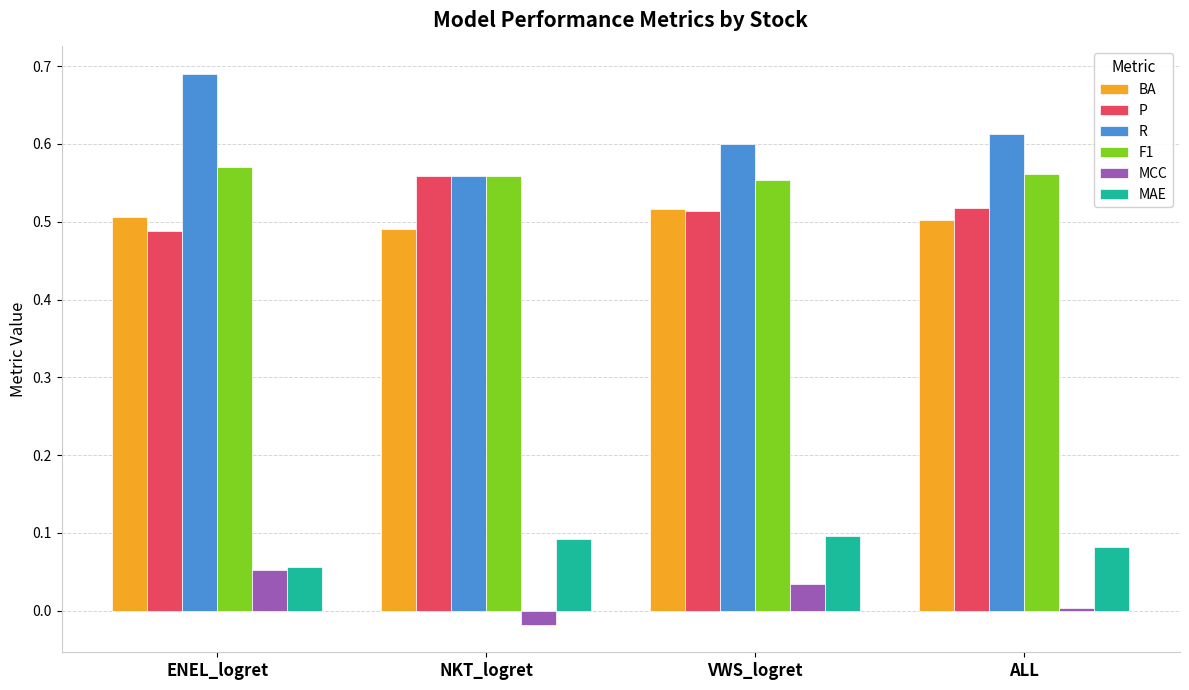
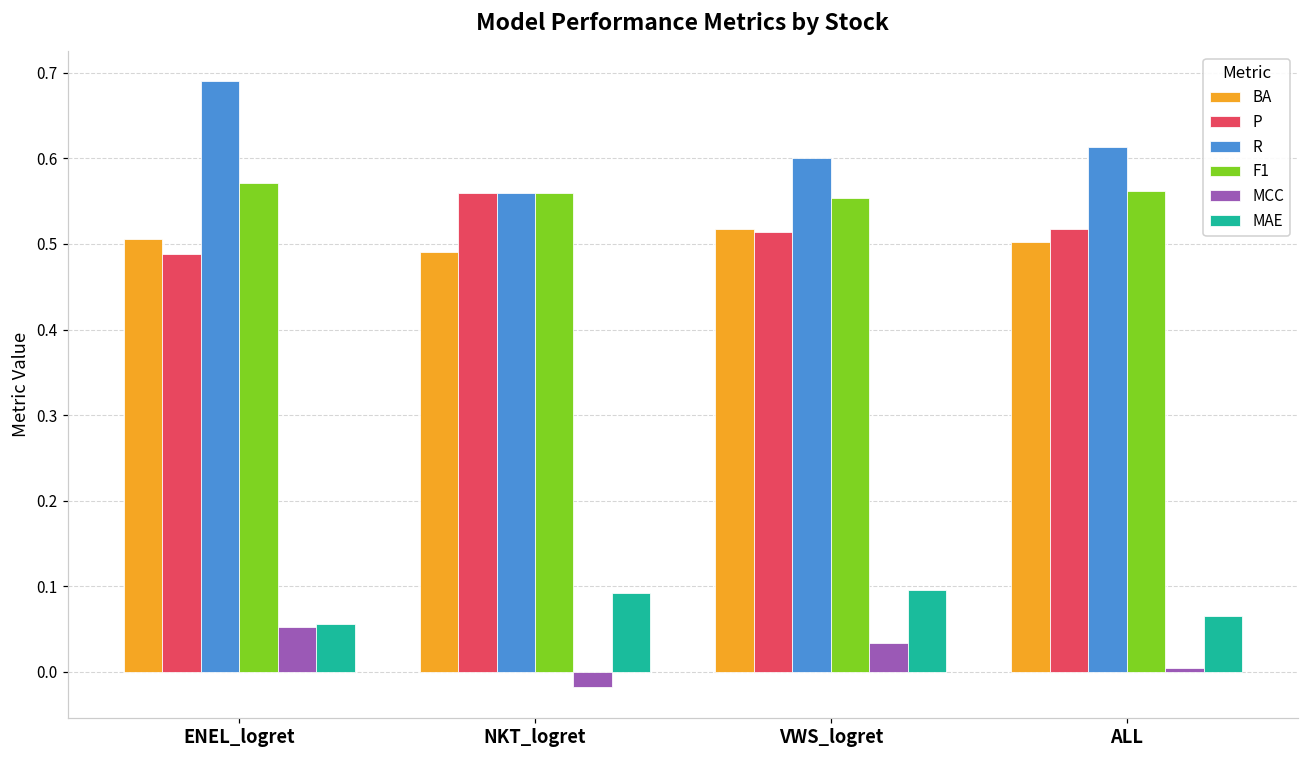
  {
    "BA": {
      "ENEL_logret": 0.51,
      "NKT_logret": 0.49,
      "VWS_logret": 0.52,
      "ALL": 0.50
    },
    "P": {
      "ENEL_logret": 0.49,
      "NKT_logret": 0.56,
      "VWS_logret": 0.51,
      "ALL": 0.52
    },
    "R": {
      "ENEL_logret": 0.69,
      "NKT_logret": 0.56,
      "VWS_logret": 0.60,
      "ALL": 0.61
    },
    "F1": {
      "ENEL_logret": 0.57,
      "NKT_logret": 0.56,
      "VWS_logret": 0.55,
      "ALL": 0.56
    },
    "MCC": {
      "ENEL_logret": 0.05,
      "NKT_logret": -0.02,
      "VWS_logret": 0.03,
      "ALL": 0.00
    },
    "MAE": {
      "ENEL_logret": 0.06,
      "NKT_logret": 0.09,
      "VWS_logret": 0.10,
-     "ALL": 0.08
+     "ALL": 0.07
    }
  }
